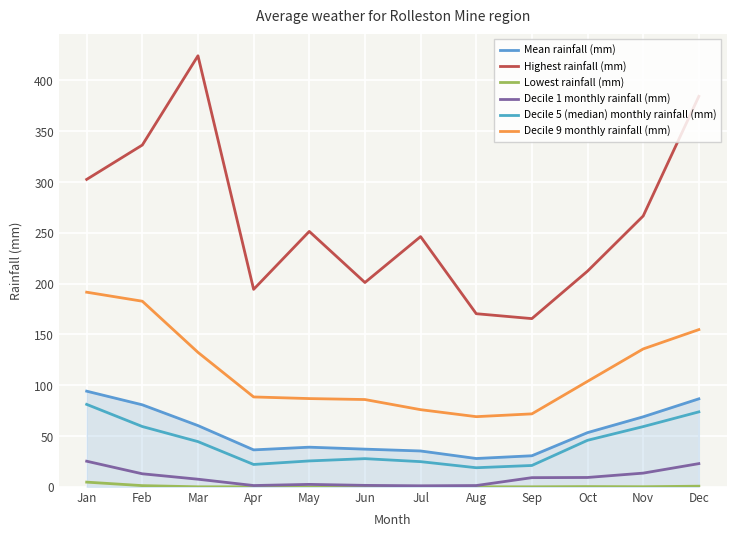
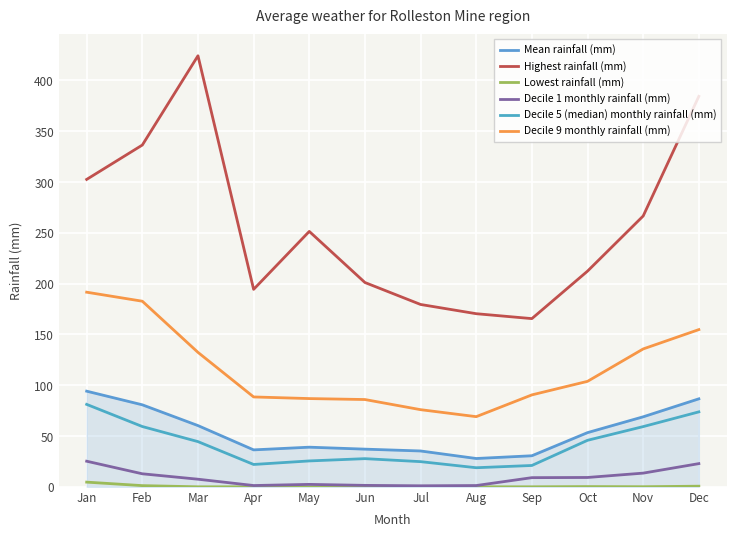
  {
    "Highest rainfall (mm)": {
      "Jan": 302,
      "Feb": 336,
      "Mar": 424,
      "Apr": 194,
      "May": 251,
      "Jun": 201,
-     "Jul": 246,
+     "Jul": 179,
      "Aug": 170,
      "Sep": 166,
      "Oct": 212,
      "Nov": 267
    },
    "Lowest rainfall (mm)": {
      "Jan": 5,
      "Feb": 1,
      "Mar": 0,
      "Sep": 0,
      "Oct": 0,
      "Nov": 0,
      "Dec": 1
    },
    "Decile 1 monthly rainfall (mm)": {
      "Jan": 25,
      "Feb": 13,
      "Mar": 7,
      "Sep": 9,
      "Oct": 9,
      "Nov": 13,
      "Dec": 23
    },
    "Decile 9 monthly rainfall (mm)": {
      "Jan": 192,
      "Feb": 183,
      "Mar": 132,
      "Apr": 88,
      "May": 87,
      "Jun": 86,
      "Jul": 76,
      "Aug": 69,
-     "Sep": 72,
+     "Sep": 90,
      "Oct": 104,
      "Nov": 136,
      "Dec": 155
    }
  }
